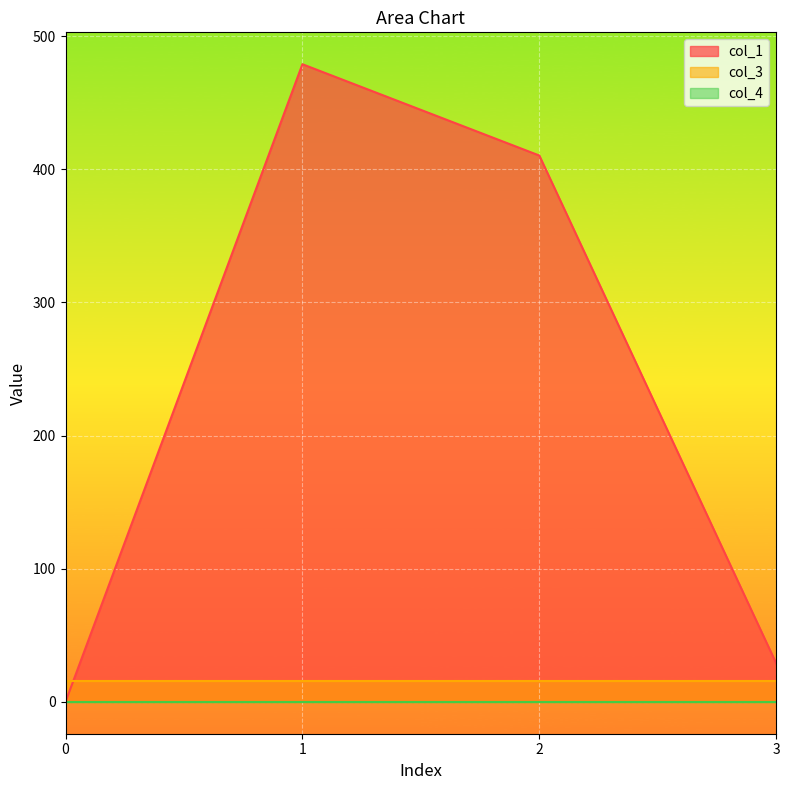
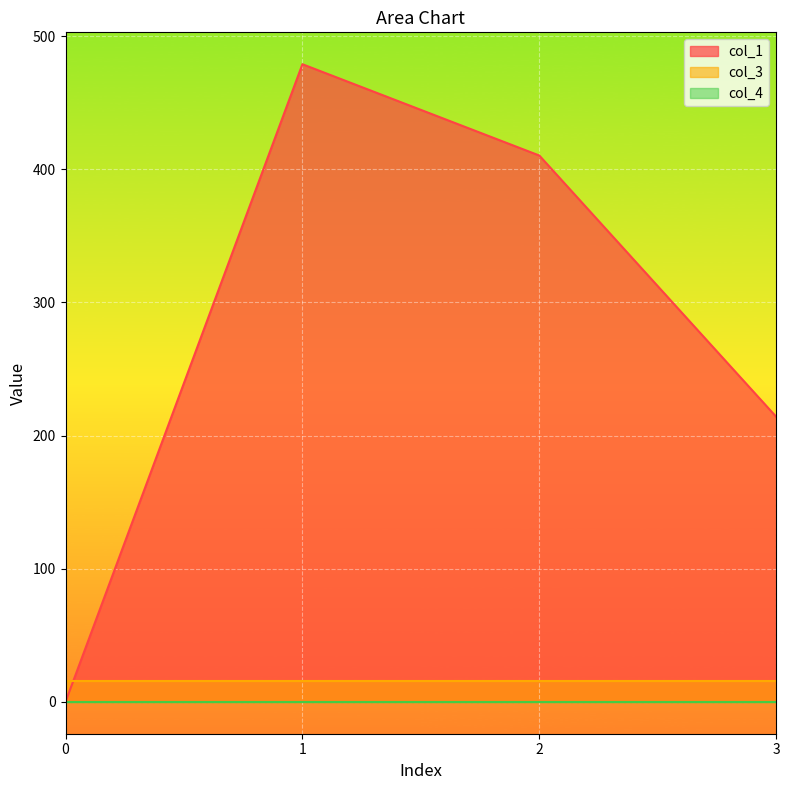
  {
    "col_1": {
      "1": 479,
      "2": 410,
-     "3": 29
+     "3": 214
    },
    "col_3": {
      "0": 16,
      "1": 16,
      "2": 16,
      "3": 16
    },
    "col_4": {
      "1": 0,
      "2": 0,
      "3": 0
    }
  }
